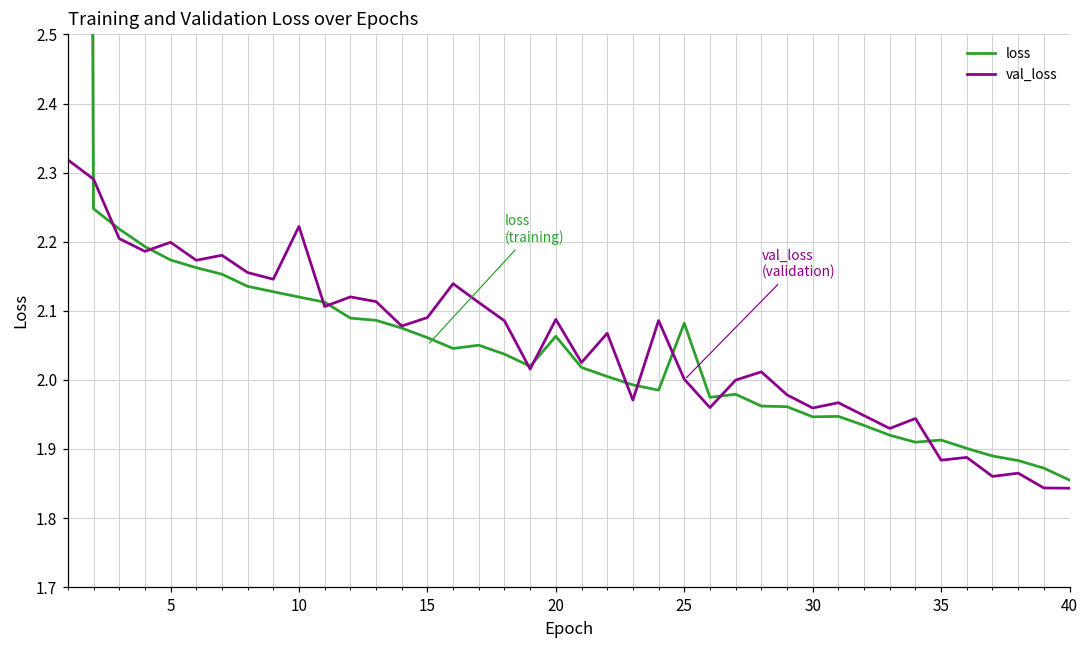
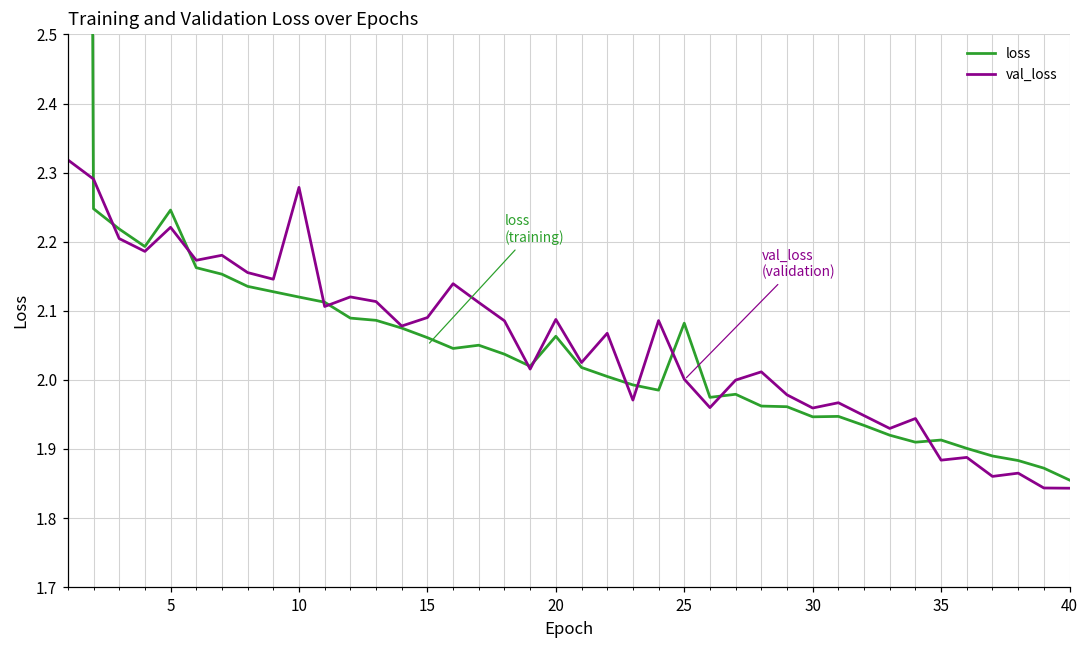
  {
    "loss": {
-     "5": 2.17,
+     "5": 2.25,
      "10": 2.12,
      "15": 2.06,
      "20": 2.06,
      "25": 2.08,
      "30": 1.95,
      "35": 1.91,
      "40": 1.85
    },
    "val_loss": {
-     "5": 2.20,
-     "10": 2.22,
+     "5": 2.22,
+     "10": 2.28,
      "15": 2.09,
      "20": 2.09,
      "25": 2.00,
      "30": 1.96,
      "35": 1.88,
      "40": 1.84
    }
  }
